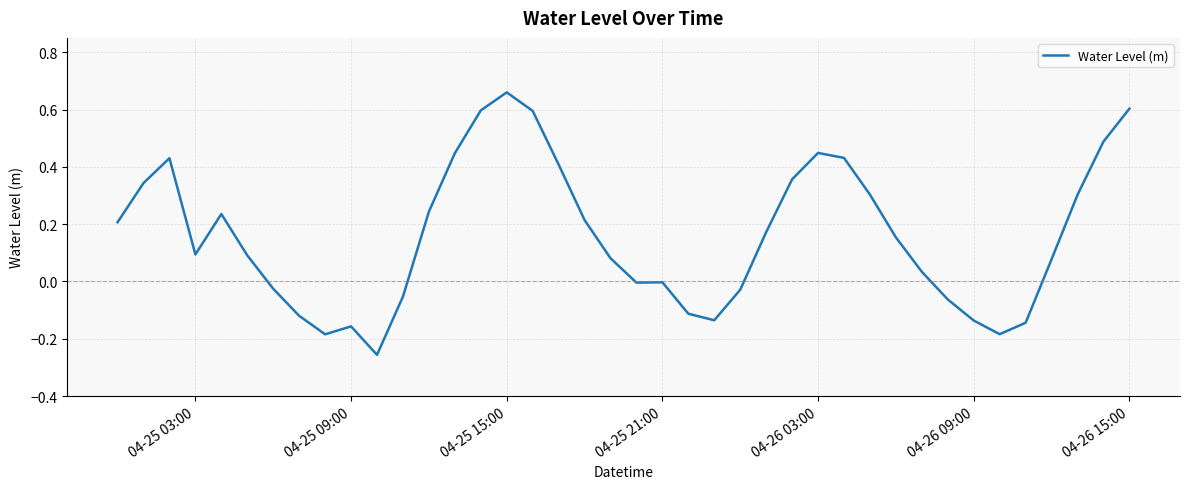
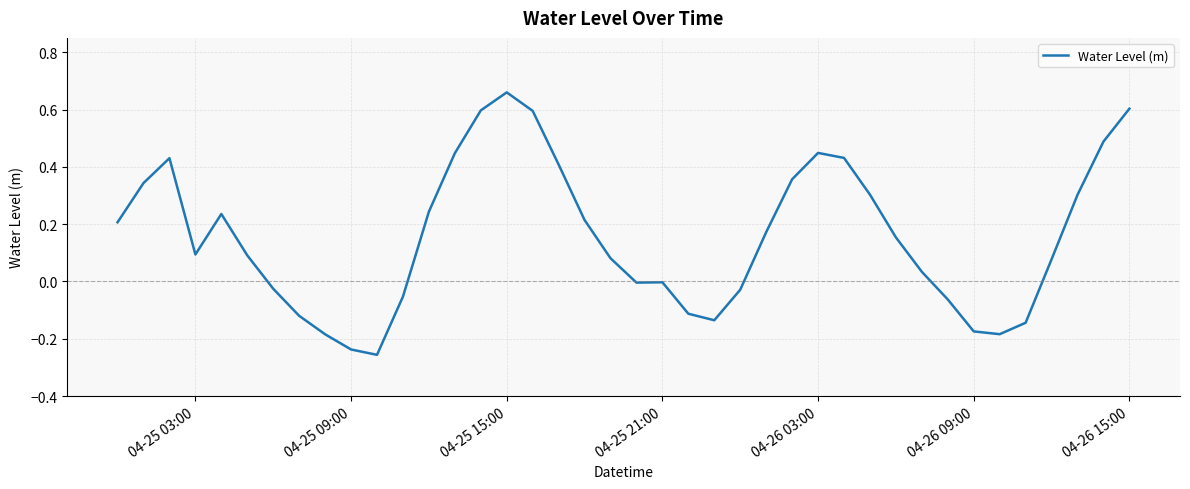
  {
    "04-25 03:00": 0.09,
-   "04-25 09:00": -0.16,
+   "04-25 09:00": -0.24,
    "04-25 15:00": 0.66,
    "04-25 21:00": 0.00,
    "04-26 03:00": 0.45,
-   "04-26 09:00": -0.14,
+   "04-26 09:00": -0.17,
    "04-26 15:00": 0.60
  }
